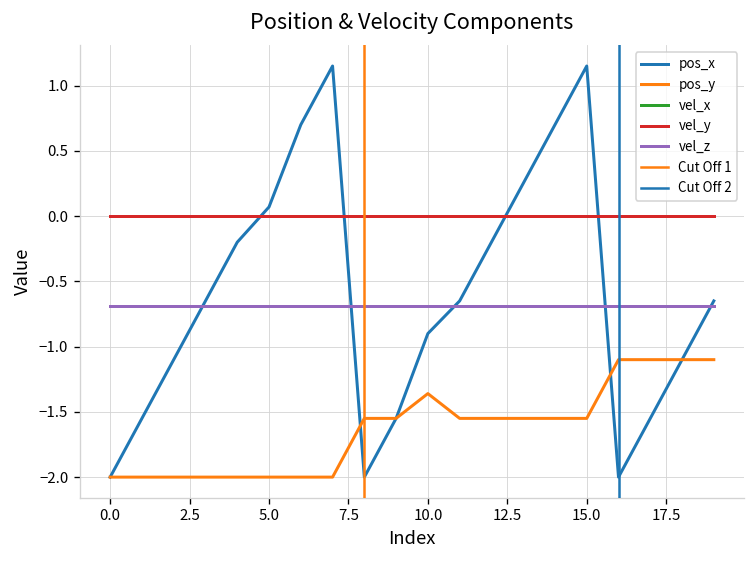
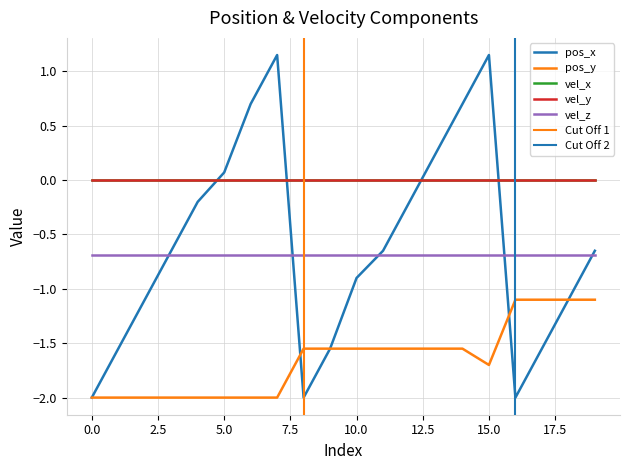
  {
    "pos_x": {
      "5.0": 0.07,
      "10.0": -0.90,
      "15.0": 1.15
    },
    "pos_y": {
      "5.0": -2.00,
-     "10.0": -1.36,
-     "15.0": -1.55
+     "10.0": -1.55,
+     "15.0": -1.70
    },
    "vel_y": {
      "0.0": 0.00,
      "5.0": 0.00,
      "10.0": 0.00,
      "15.0": 0.00
    },
    "vel_z": {
      "0.0": -0.69,
      "5.0": -0.69,
      "10.0": -0.69,
      "15.0": -0.69
    }
  }
